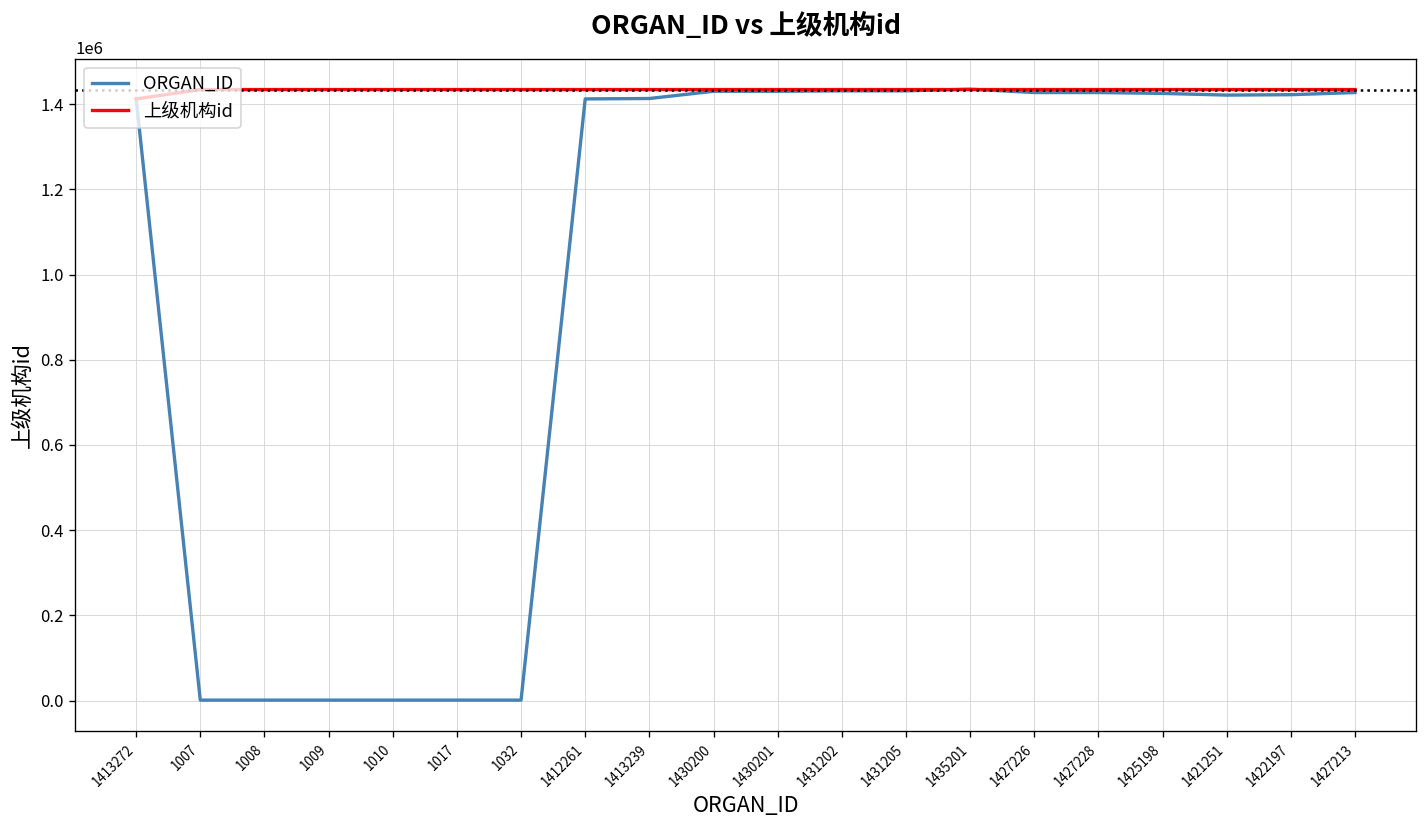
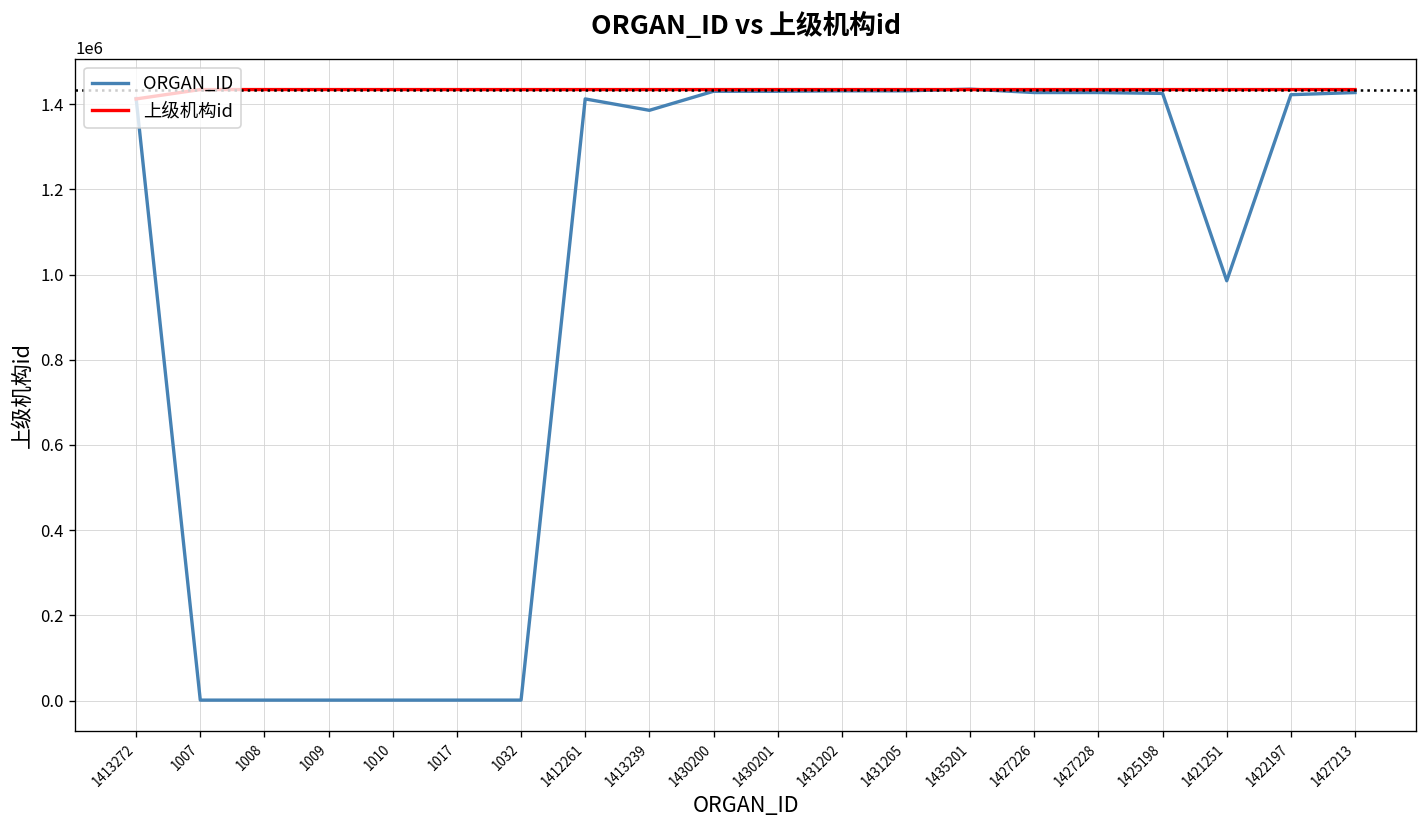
  {
    "ORGAN_ID": {
      "1007": 0,
      "1008": 0,
      "1009": 0,
      "1010": 0,
      "1017": 0,
      "1032": 0,
      "1412261": 1410000,
-     "1413239": 1410000,
+     "1413239": 1390000,
      "1425198": 1430000,
-     "1421251": 1420000,
+     "1421251": 990000,
      "1422197": 1420000
    },
    "上级机构id": {
      "1008": 1430000,
      "1009": 1430000,
      "1010": 1430000,
      "1017": 1430000,
      "1032": 1430000,
      "1412261": 1430000,
      "1413239": 1430000,
      "1425198": 1430000,
      "1421251": 1430000,
      "1422197": 1430000
    }
  }
